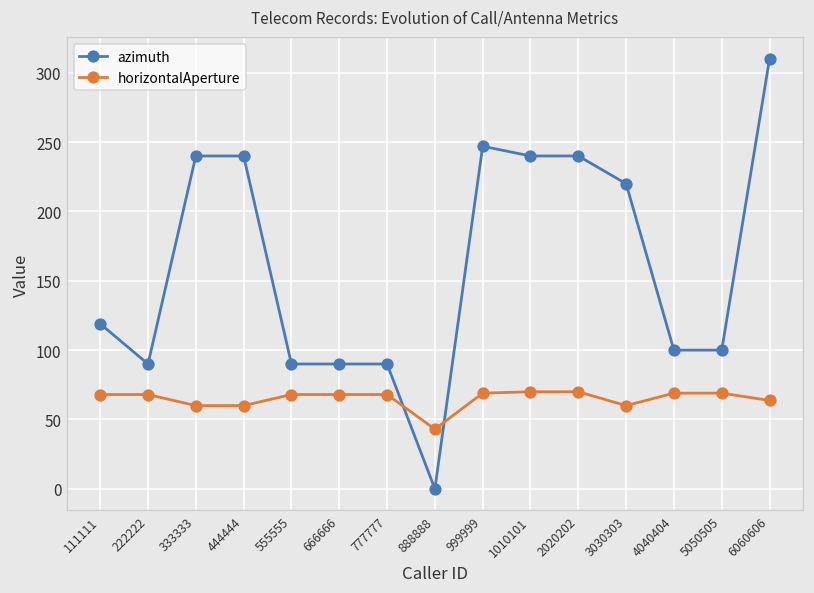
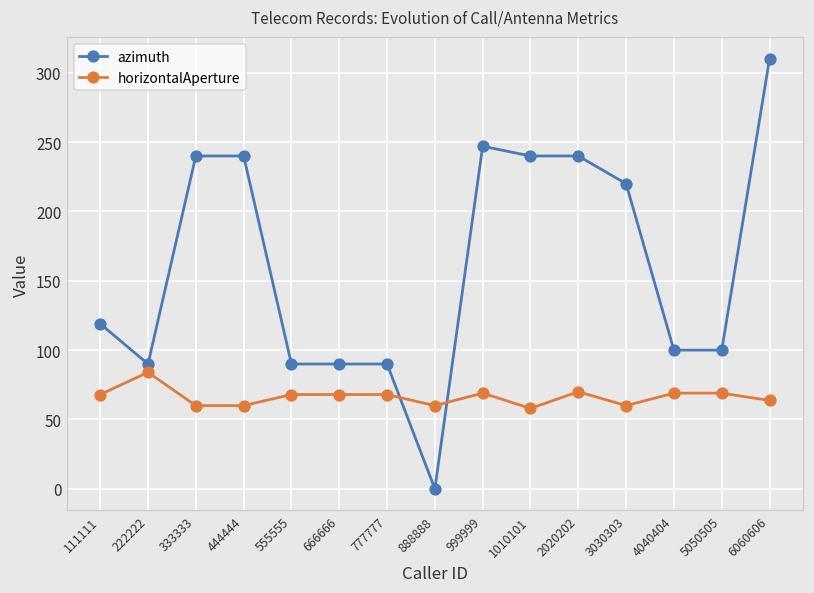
  {
    "azimuth": {
      "111111": 119,
      "222222": 90,
      "333333": 240,
      "444444": 240,
      "555555": 90,
      "666666": 90,
      "777777": 90,
      "888888": 0,
      "999999": 247,
      "1010101": 240,
      "2020202": 240,
      "3030303": 220,
      "4040404": 100,
      "5050505": 100,
      "6060606": 310
    },
    "horizontalAperture": {
      "111111": 68,
-     "222222": 68,
+     "222222": 84,
      "333333": 60,
      "444444": 60,
      "555555": 68,
      "666666": 68,
      "777777": 68,
-     "888888": 43,
+     "888888": 60,
      "999999": 69,
-     "1010101": 70,
+     "1010101": 58,
      "2020202": 70,
      "3030303": 60,
      "4040404": 69,
      "5050505": 69,
      "6060606": 64
    }
  }
